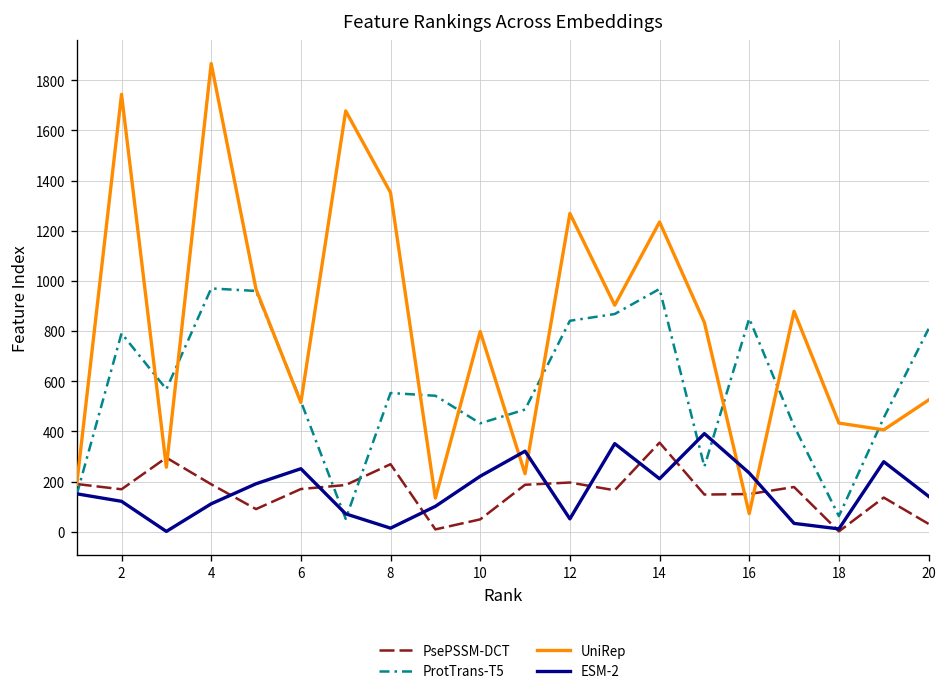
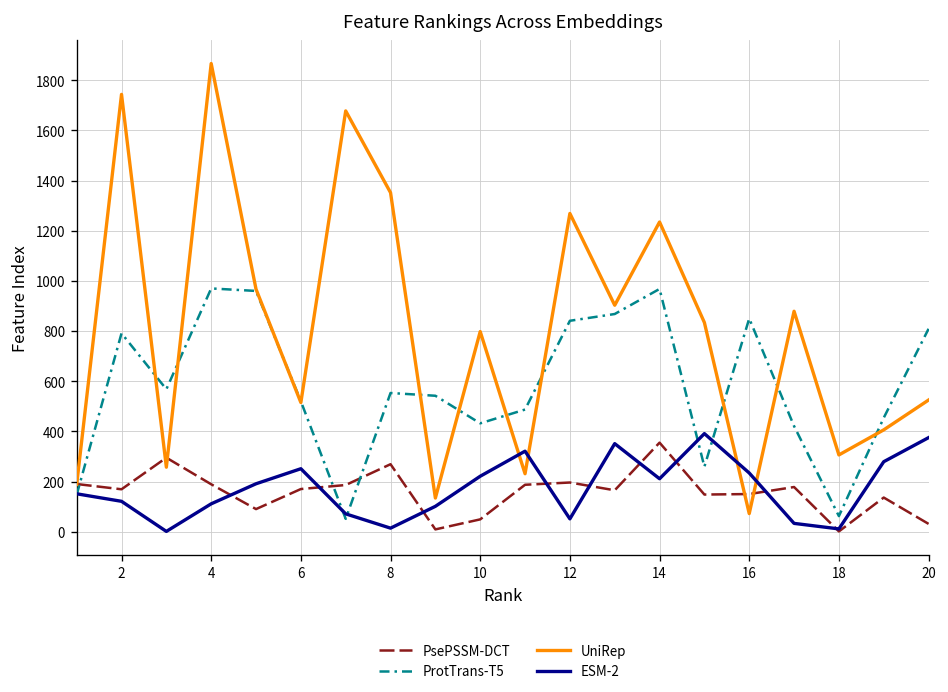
  {
    "PsePSSM-DCT": {
      "2": 170,
      "4": 190,
      "6": 170,
      "8": 270,
      "10": 50,
      "12": 200,
      "14": 360,
      "16": 150,
      "20": 30
    },
    "ProtTrans-T5": {
      "2": 790,
      "4": 970,
      "8": 550,
      "10": 430,
      "12": 840,
      "14": 970,
      "16": 850,
      "18": 60,
      "20": 810
    },
    "UniRep": {
      "2": 1740,
      "4": 1870,
      "8": 1350,
      "10": 800,
      "12": 1270,
      "14": 1240,
      "16": 70,
-     "18": 430,
+     "18": 310,
      "20": 530
    },
    "ESM-2": {
      "2": 120,
      "4": 110,
      "6": 250,
      "8": 10,
      "10": 220,
      "12": 50,
      "14": 210,
      "16": 230,
-     "20": 140
+     "20": 380
    }
  }
